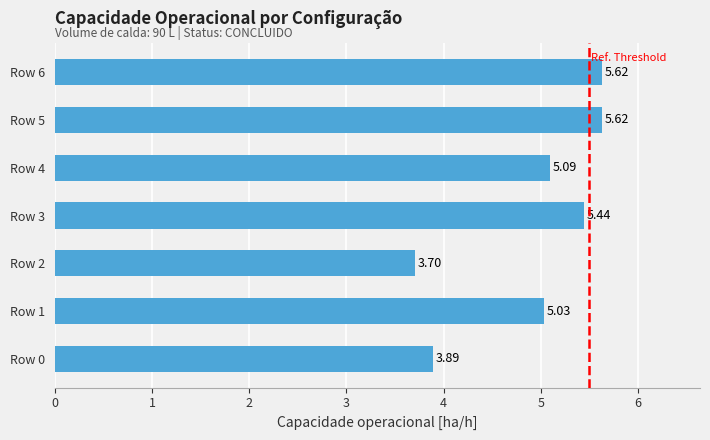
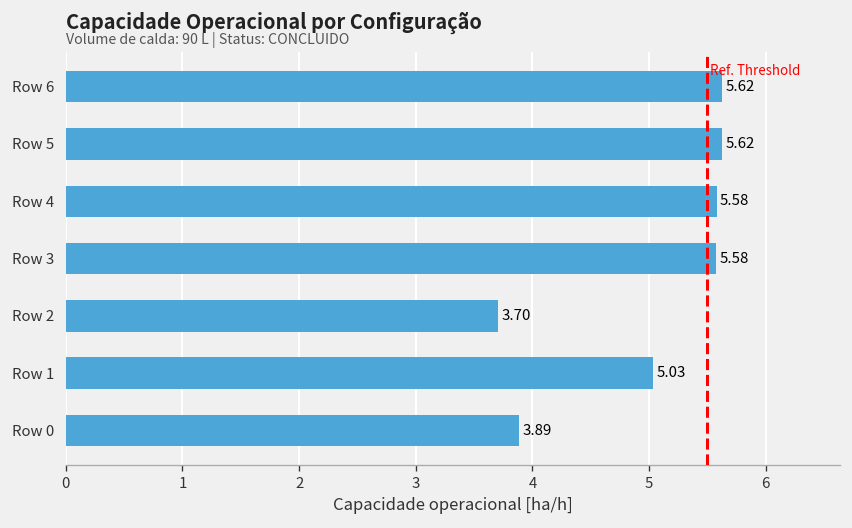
  {
    "Row 6": 5.62,
    "Row 5": 5.62,
-   "Row 4": 5.09,
-   "Row 3": 5.44,
+   "Row 4": 5.58,
+   "Row 3": 5.58,
    "Row 2": 3.70,
    "Row 1": 5.03,
    "Row 0": 3.89
  }
